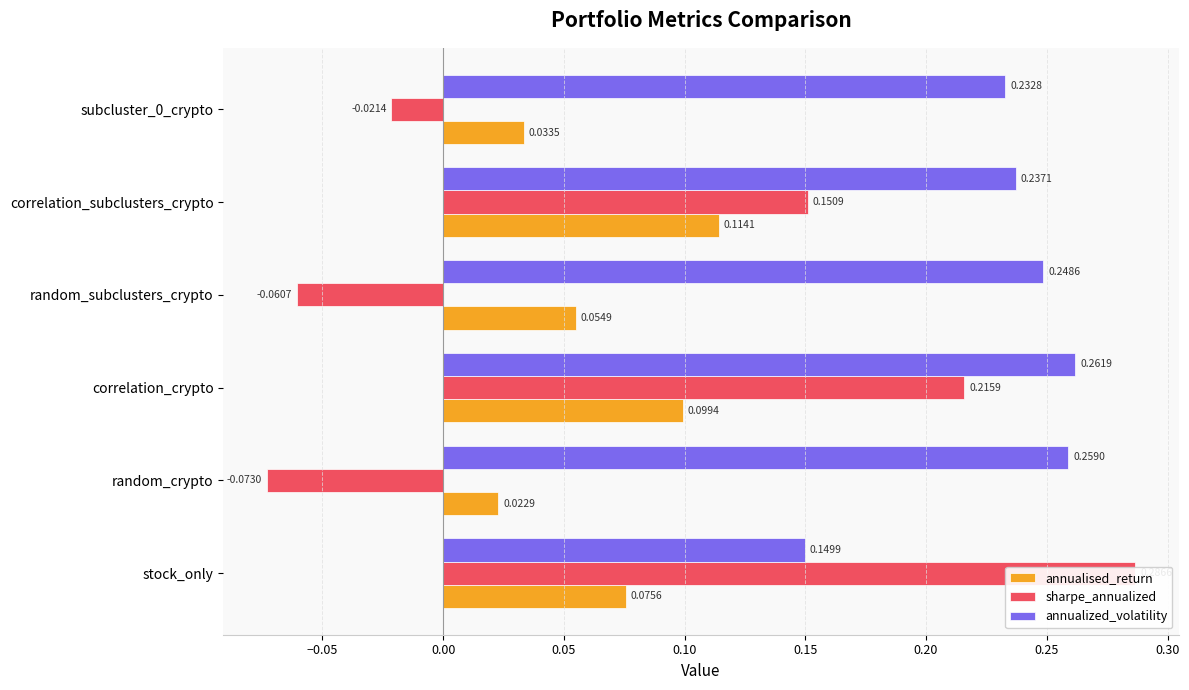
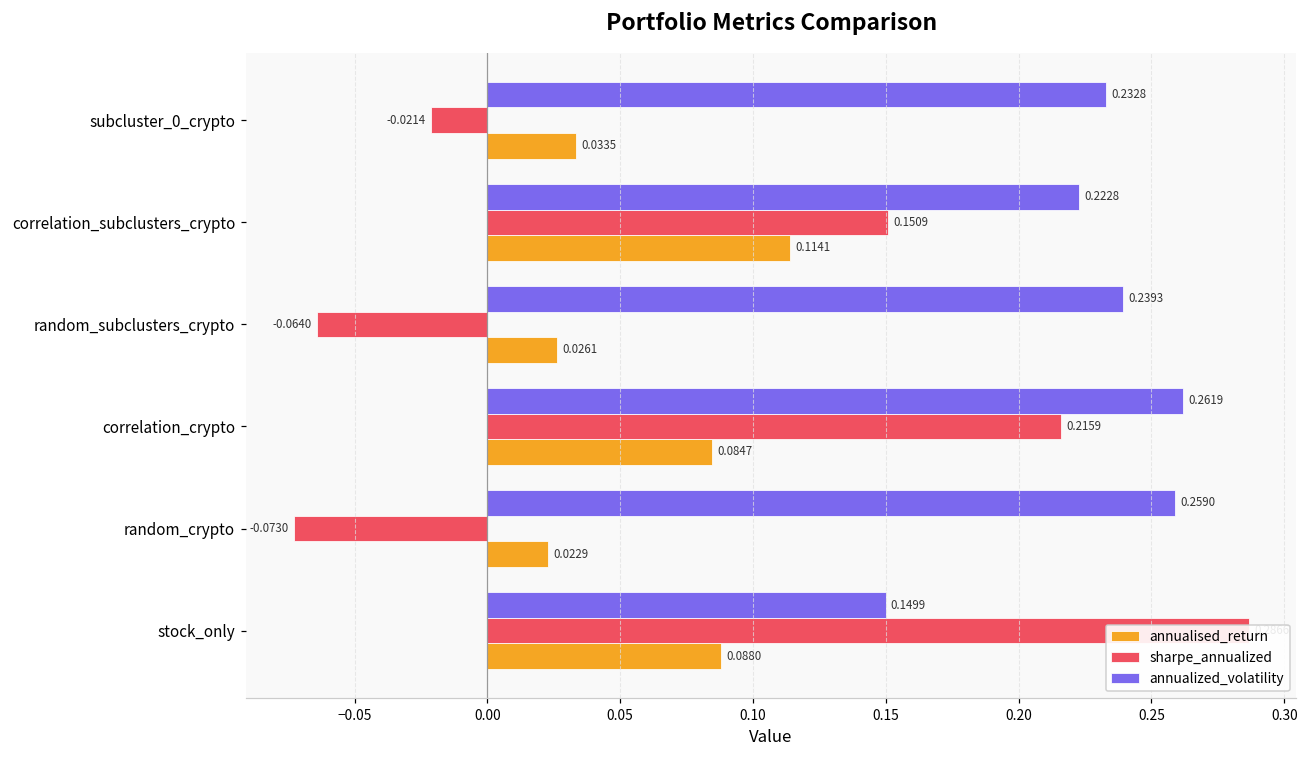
  {
    "annualised_return": {
      "subcluster_0_crypto": 0.0335,
      "correlation_subclusters_crypto": 0.1141,
-     "random_subclusters_crypto": 0.0549,
-     "correlation_crypto": 0.0994,
+     "random_subclusters_crypto": 0.0261,
+     "correlation_crypto": 0.0847,
      "random_crypto": 0.0229,
-     "stock_only": 0.0756
+     "stock_only": 0.0880
    },
    "sharpe_annualized": {
      "subcluster_0_crypto": -0.0214,
      "correlation_subclusters_crypto": 0.1509,
-     "random_subclusters_crypto": -0.0607,
+     "random_subclusters_crypto": -0.0640,
      "correlation_crypto": 0.2159,
      "random_crypto": -0.0730
    },
    "annualized_volatility": {
      "subcluster_0_crypto": 0.2328,
-     "correlation_subclusters_crypto": 0.2371,
-     "random_subclusters_crypto": 0.2486,
+     "correlation_subclusters_crypto": 0.2228,
+     "random_subclusters_crypto": 0.2393,
      "correlation_crypto": 0.2619,
      "random_crypto": 0.2590,
      "stock_only": 0.1499
    }
  }
